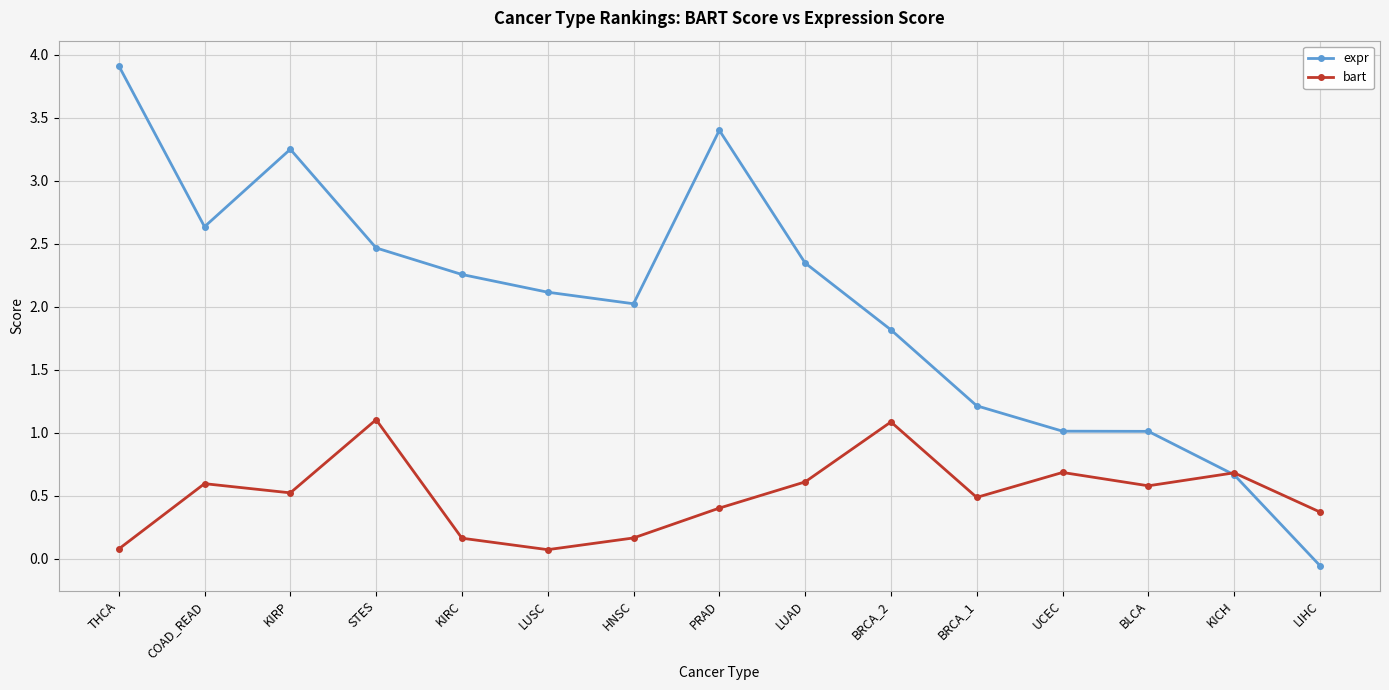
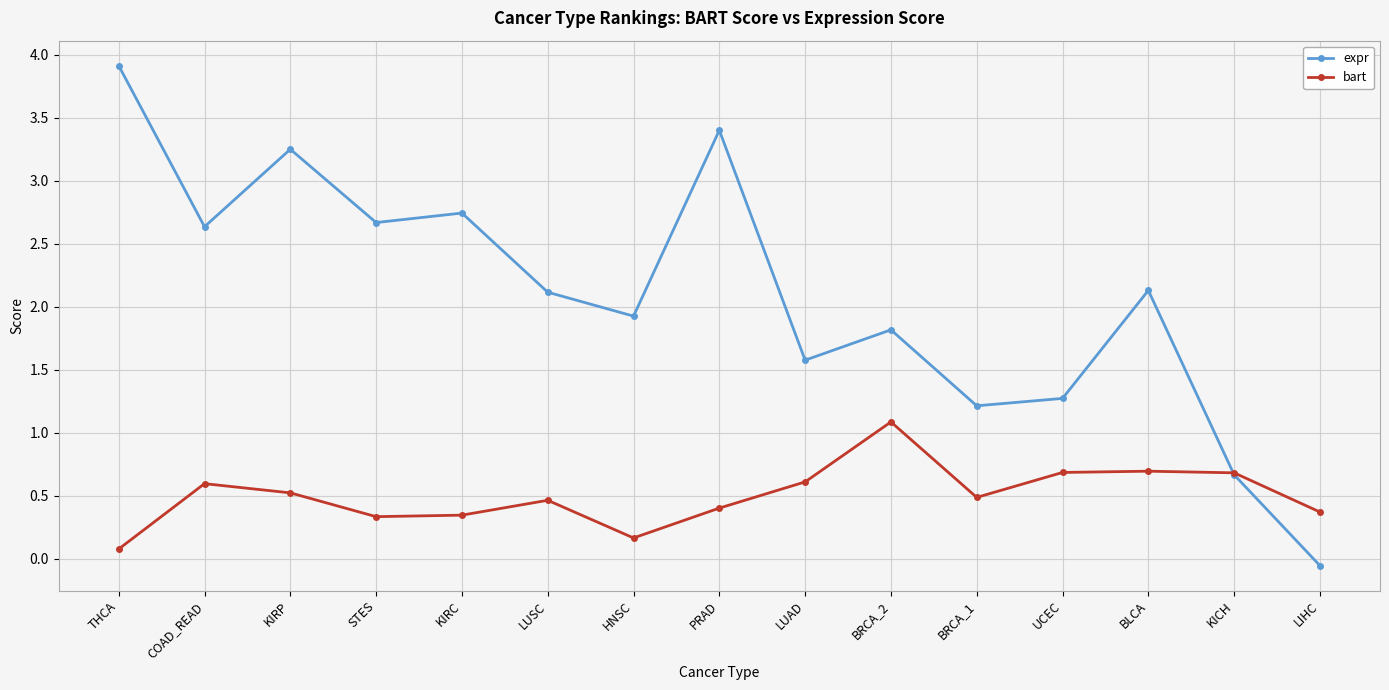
  {
    "expr": {
      "THCA": 3.91,
      "COAD_READ": 2.64,
      "KIRP": 3.25,
-     "STES": 2.47,
-     "KIRC": 2.26,
+     "STES": 2.67,
+     "KIRC": 2.74,
      "LUSC": 2.12,
-     "HNSC": 2.02,
+     "HNSC": 1.93,
      "PRAD": 3.40,
-     "LUAD": 2.35,
+     "LUAD": 1.58,
      "BRCA_2": 1.82,
      "BRCA_1": 1.21,
-     "UCEC": 1.01,
-     "BLCA": 1.01,
+     "UCEC": 1.27,
+     "BLCA": 2.13,
      "LIHC": -0.05
    },
    "bart": {
      "THCA": 0.08,
      "COAD_READ": 0.60,
      "KIRP": 0.52,
-     "STES": 1.10,
-     "KIRC": 0.16,
-     "LUSC": 0.07,
+     "STES": 0.33,
+     "KIRC": 0.35,
+     "LUSC": 0.46,
      "HNSC": 0.17,
      "PRAD": 0.40,
      "LUAD": 0.61,
      "BRCA_2": 1.09,
      "BRCA_1": 0.49,
      "UCEC": 0.69,
-     "BLCA": 0.58,
+     "BLCA": 0.70,
      "LIHC": 0.37
    }
  }
